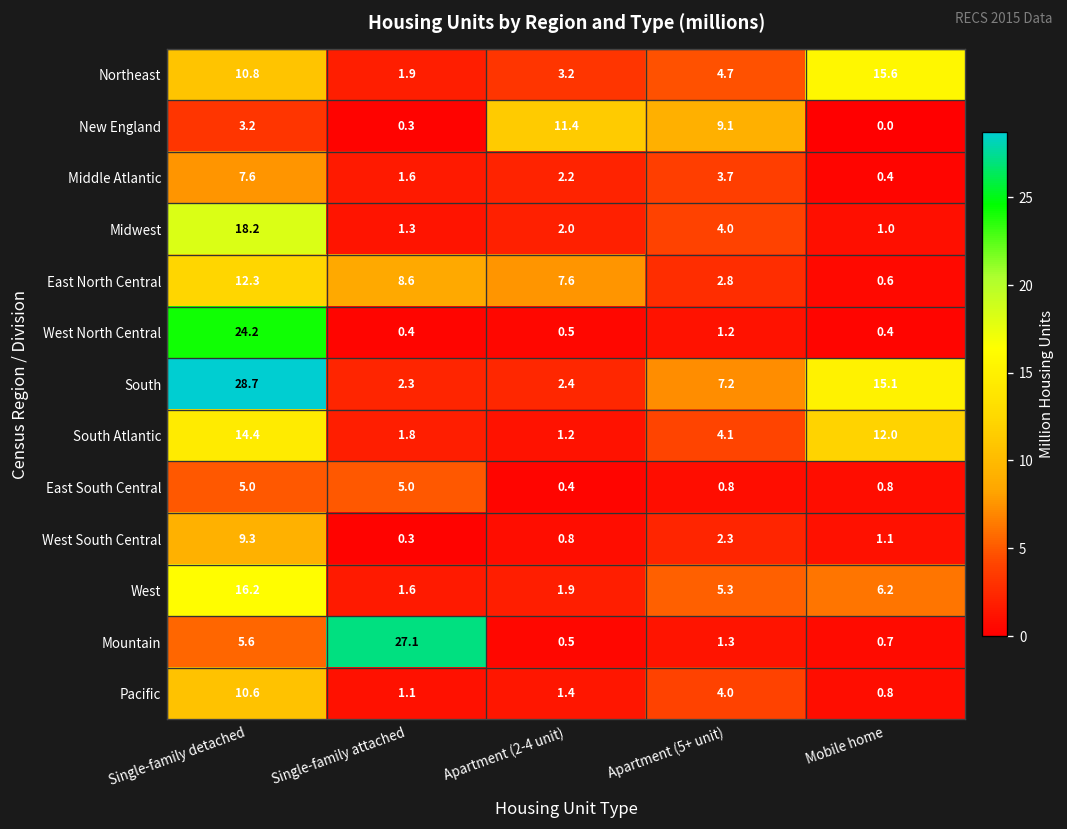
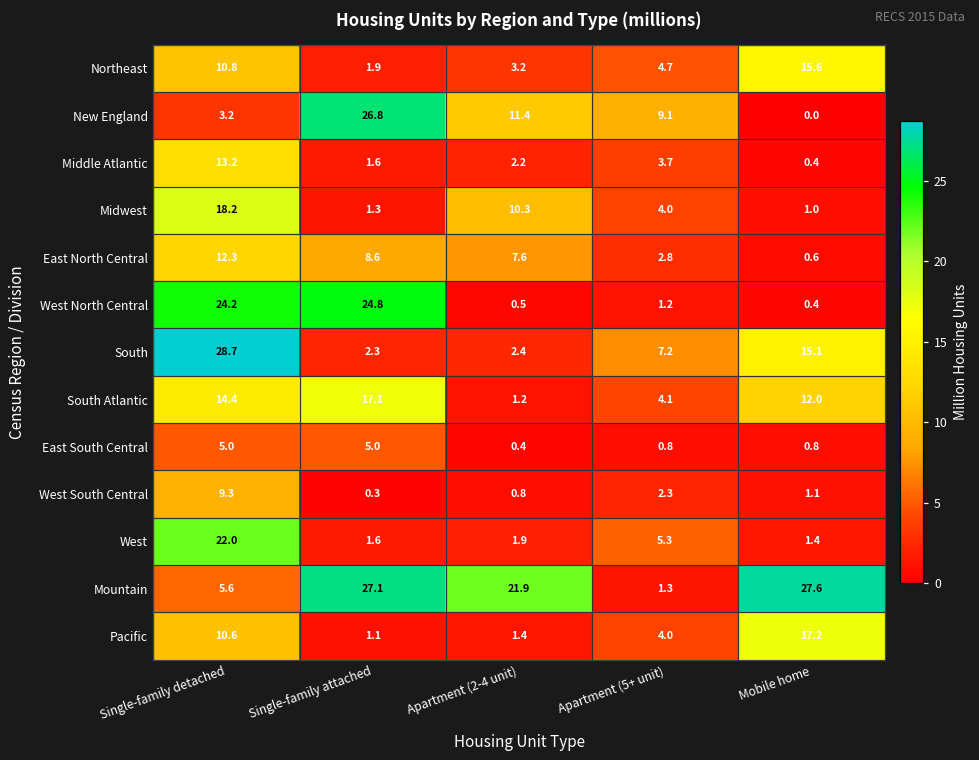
  {
    "Northeast": {
      "Single-family detached": 10.8,
      "Single-family attached": 1.9,
      "Apartment (2-4 unit)": 3.2,
      "Apartment (5+ unit)": 4.7,
      "Mobile home": 15.6
    },
    "New England": {
      "Single-family detached": 3.2,
-     "Single-family attached": 0.3,
+     "Single-family attached": 26.8,
      "Apartment (2-4 unit)": 11.4,
      "Apartment (5+ unit)": 9.1,
      "Mobile home": 0.0
    },
    "Middle Atlantic": {
-     "Single-family detached": 7.6,
+     "Single-family detached": 13.2,
      "Single-family attached": 1.6,
      "Apartment (2-4 unit)": 2.2,
      "Apartment (5+ unit)": 3.7,
      "Mobile home": 0.4
    },
    "Midwest": {
      "Single-family detached": 18.2,
      "Single-family attached": 1.3,
-     "Apartment (2-4 unit)": 2.0,
+     "Apartment (2-4 unit)": 10.3,
      "Apartment (5+ unit)": 4.0,
      "Mobile home": 1.0
    },
    "East North Central": {
      "Single-family detached": 12.3,
      "Single-family attached": 8.6,
      "Apartment (2-4 unit)": 7.6,
      "Apartment (5+ unit)": 2.8,
      "Mobile home": 0.6
    },
    "West North Central": {
      "Single-family detached": 24.2,
-     "Single-family attached": 0.4,
+     "Single-family attached": 24.8,
      "Apartment (2-4 unit)": 0.5,
      "Apartment (5+ unit)": 1.2,
      "Mobile home": 0.4
    },
    "South": {
      "Single-family detached": 28.7,
      "Single-family attached": 2.3,
      "Apartment (2-4 unit)": 2.4,
      "Apartment (5+ unit)": 7.2,
      "Mobile home": 15.1
    },
    "South Atlantic": {
      "Single-family detached": 14.4,
-     "Single-family attached": 1.8,
+     "Single-family attached": 17.1,
      "Apartment (2-4 unit)": 1.2,
      "Apartment (5+ unit)": 4.1,
      "Mobile home": 12.0
    },
    "East South Central": {
      "Single-family detached": 5.0,
      "Single-family attached": 5.0,
      "Apartment (2-4 unit)": 0.4,
      "Apartment (5+ unit)": 0.8,
      "Mobile home": 0.8
    },
    "West South Central": {
      "Single-family detached": 9.3,
      "Single-family attached": 0.3,
      "Apartment (2-4 unit)": 0.8,
      "Apartment (5+ unit)": 2.3,
      "Mobile home": 1.1
    },
    "West": {
-     "Single-family detached": 16.2,
+     "Single-family detached": 22.0,
      "Single-family attached": 1.6,
      "Apartment (2-4 unit)": 1.9,
      "Apartment (5+ unit)": 5.3,
-     "Mobile home": 6.2
+     "Mobile home": 1.4
    },
    "Mountain": {
      "Single-family detached": 5.6,
      "Single-family attached": 27.1,
-     "Apartment (2-4 unit)": 0.5,
+     "Apartment (2-4 unit)": 21.9,
      "Apartment (5+ unit)": 1.3,
-     "Mobile home": 0.7
+     "Mobile home": 27.6
    },
    "Pacific": {
      "Single-family detached": 10.6,
      "Single-family attached": 1.1,
      "Apartment (2-4 unit)": 1.4,
      "Apartment (5+ unit)": 4.0,
-     "Mobile home": 0.8
+     "Mobile home": 17.2
    }
  }
